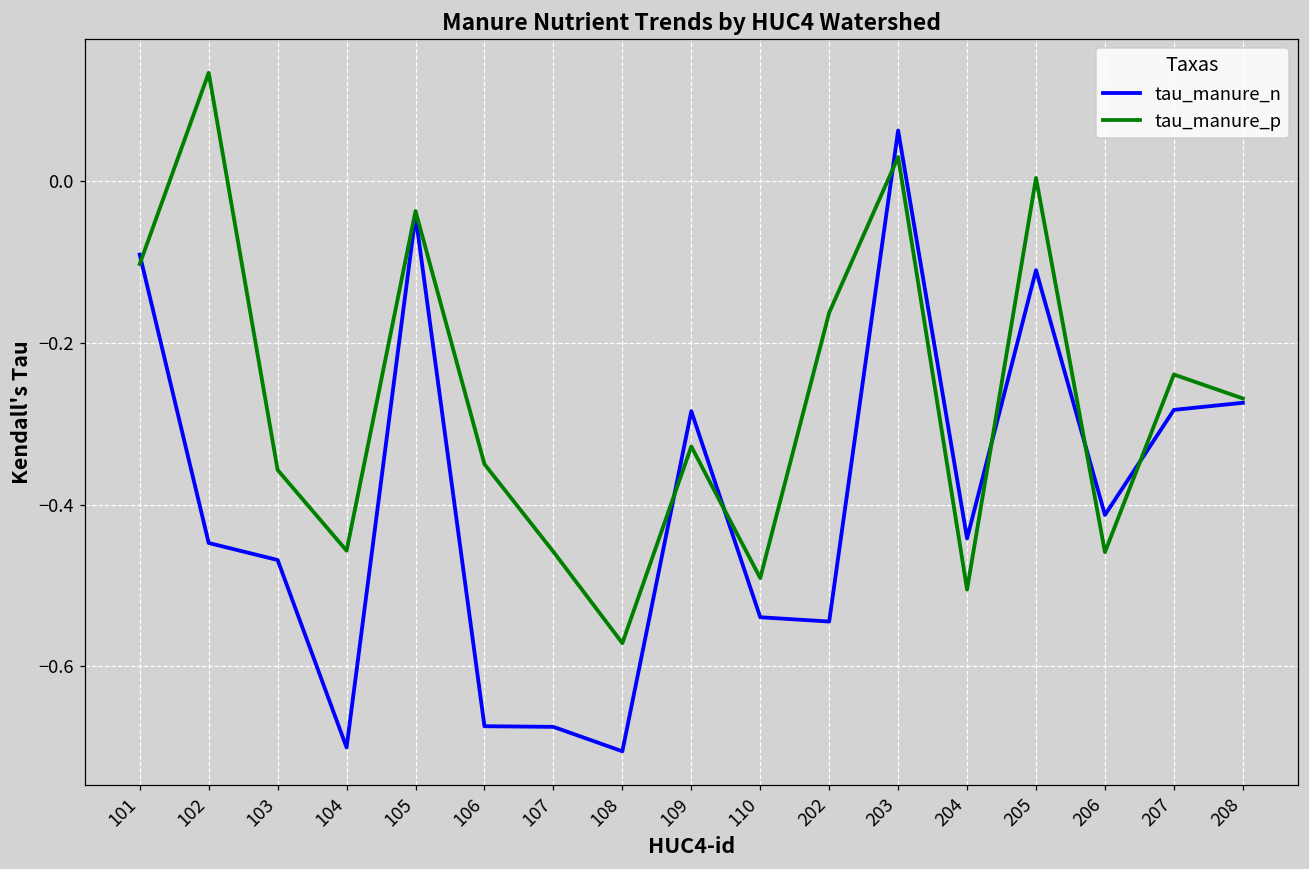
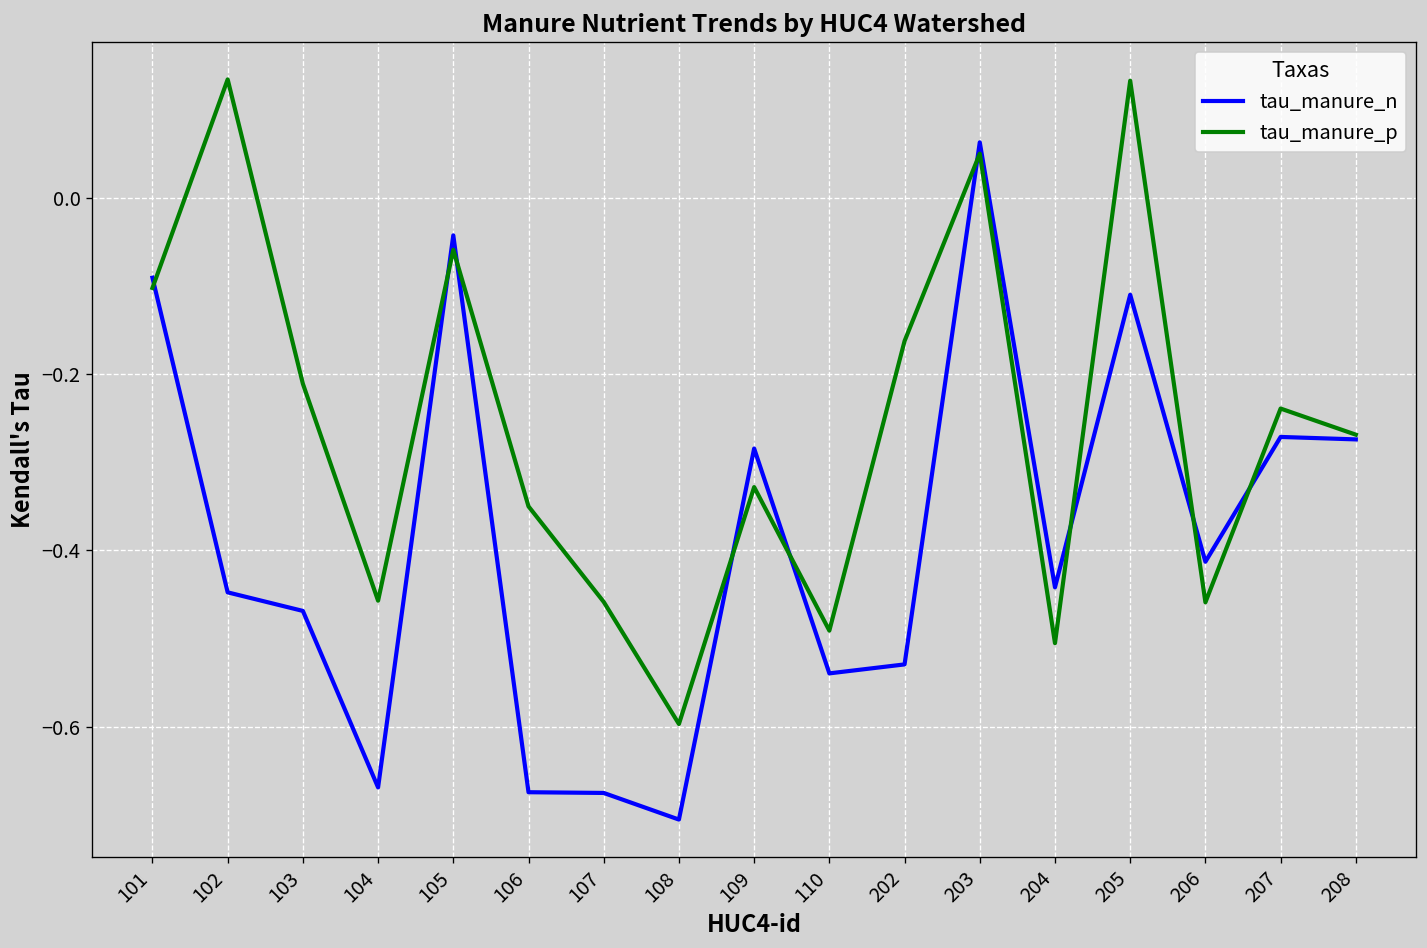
  {
    "tau_manure_n": {
      "101": -0.09,
      "102": -0.45,
      "103": -0.47,
-     "104": -0.70,
+     "104": -0.67,
      "105": -0.04,
      "106": -0.67,
      "107": -0.68,
      "108": -0.71,
      "109": -0.28,
      "110": -0.54,
-     "202": -0.54,
+     "202": -0.53,
      "203": 0.06,
      "204": -0.44,
      "205": -0.11,
      "206": -0.41,
-     "207": -0.28,
+     "207": -0.27,
      "208": -0.27
    },
    "tau_manure_p": {
      "101": -0.10,
      "102": 0.13,
-     "103": -0.36,
+     "103": -0.21,
      "104": -0.46,
-     "105": -0.04,
+     "105": -0.06,
      "106": -0.35,
      "107": -0.46,
-     "108": -0.57,
+     "108": -0.60,
      "109": -0.33,
      "110": -0.49,
      "202": -0.16,
-     "203": 0.03,
+     "203": 0.05,
      "204": -0.51,
-     "205": 0.00,
+     "205": 0.13,
      "206": -0.46,
      "207": -0.24,
      "208": -0.27
    }
  }
